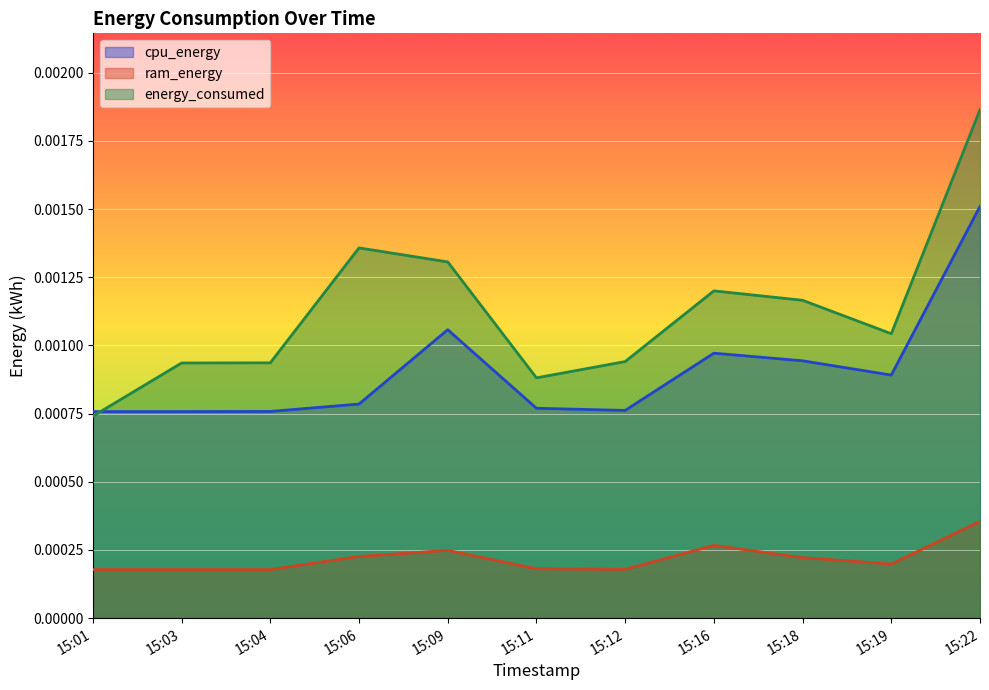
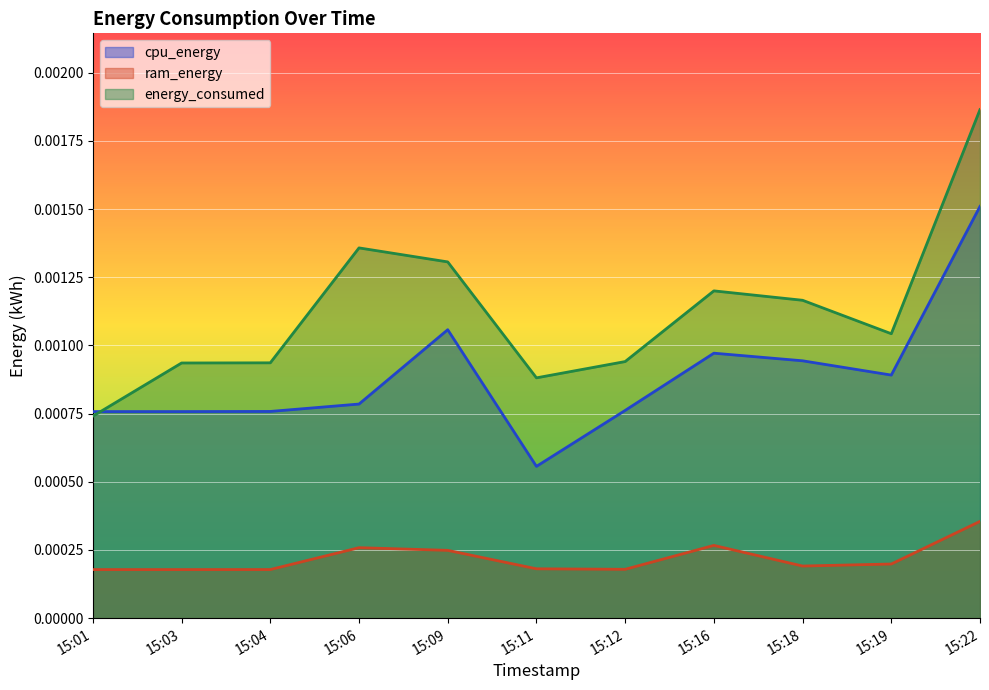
  {
    "cpu_energy": {
      "15:01": 0.00076,
      "15:03": 0.00076,
      "15:04": 0.00076,
      "15:06": 0.00079,
      "15:09": 0.00106,
-     "15:11": 0.00077,
+     "15:11": 0.00056,
      "15:12": 0.00076,
      "15:16": 0.00097,
      "15:18": 0.00094,
      "15:19": 0.00089,
      "15:22": 0.00151
    },
    "ram_energy": {
      "15:01": 0.00018,
      "15:03": 0.00018,
      "15:04": 0.00018,
-     "15:06": 0.00023,
+     "15:06": 0.00026,
      "15:09": 0.00025,
      "15:11": 0.00018,
      "15:12": 0.00018,
      "15:16": 0.00027,
-     "15:18": 0.00022,
+     "15:18": 0.00019,
      "15:19": 0.00020,
      "15:22": 0.00035
    },
    "energy_consumed": {
      "15:01": 0.00074,
      "15:03": 0.00094,
      "15:04": 0.00094,
      "15:06": 0.00136,
      "15:09": 0.00131,
      "15:11": 0.00088,
      "15:12": 0.00094,
      "15:16": 0.00120,
      "15:18": 0.00117,
      "15:19": 0.00104,
      "15:22": 0.00186
    }
  }
